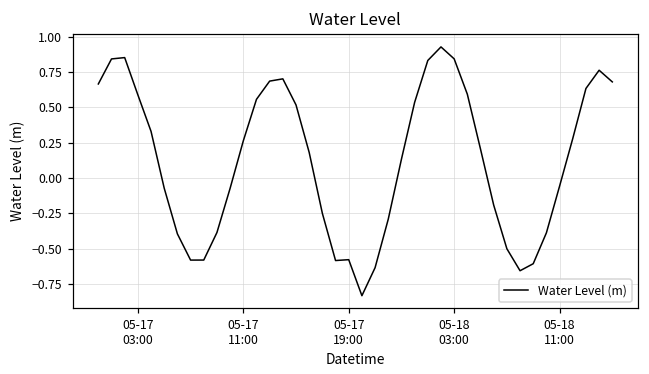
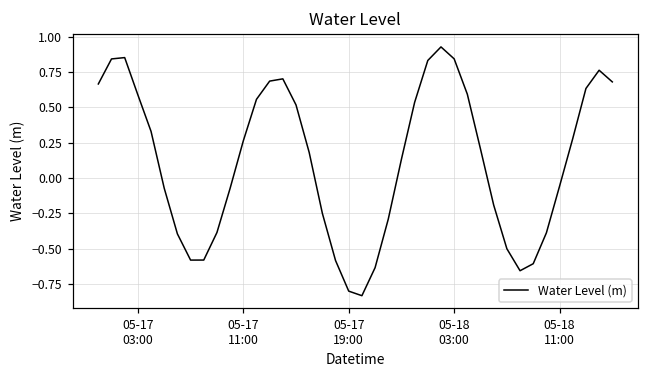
  {
    "05-17 03:00": 0.59,
    "05-17 11:00": 0.26,
-   "05-17 19:00": -0.58,
+   "05-17 19:00": -0.80,
    "05-18 03:00": 0.84,
    "05-18 11:00": -0.06
  }
